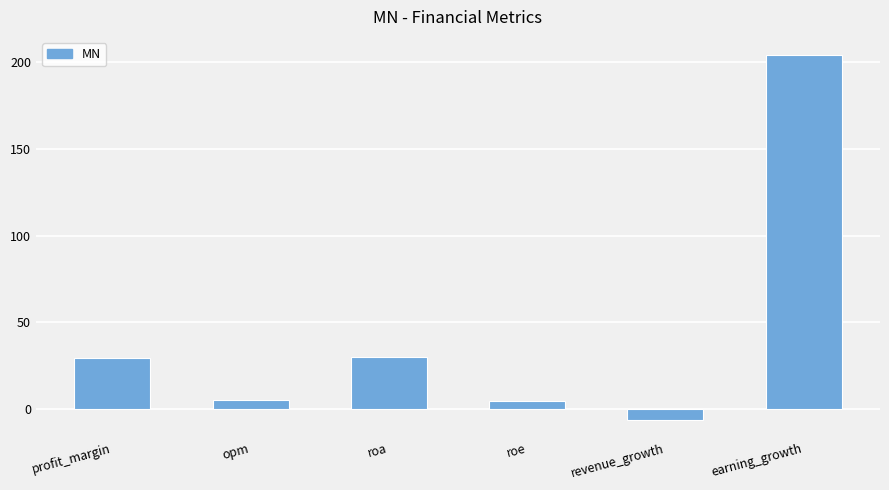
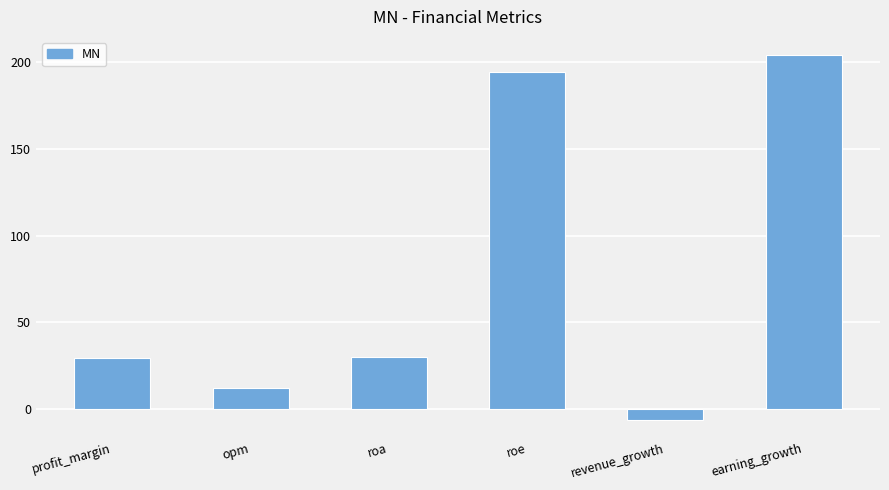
  {
    "profit_margin": 29,
-   "opm": 5,
+   "opm": 12,
    "roa": 30,
-   "roe": 5,
+   "roe": 195,
    "revenue_growth": -6,
    "earning_growth": 204
  }
